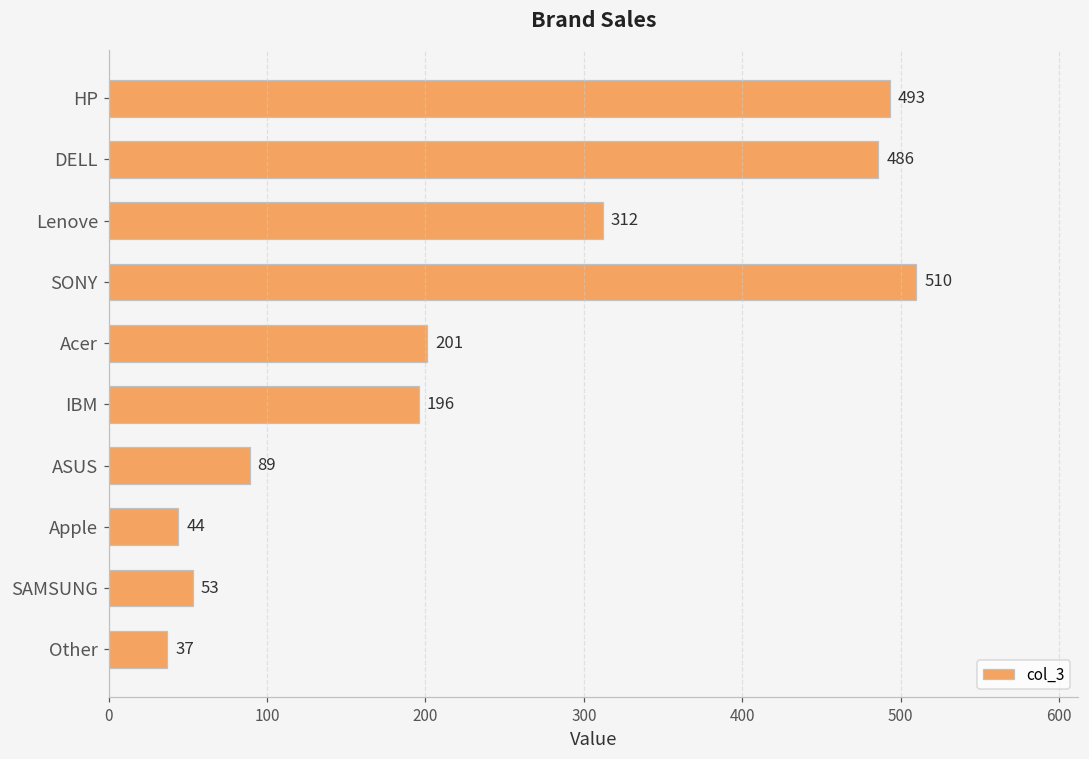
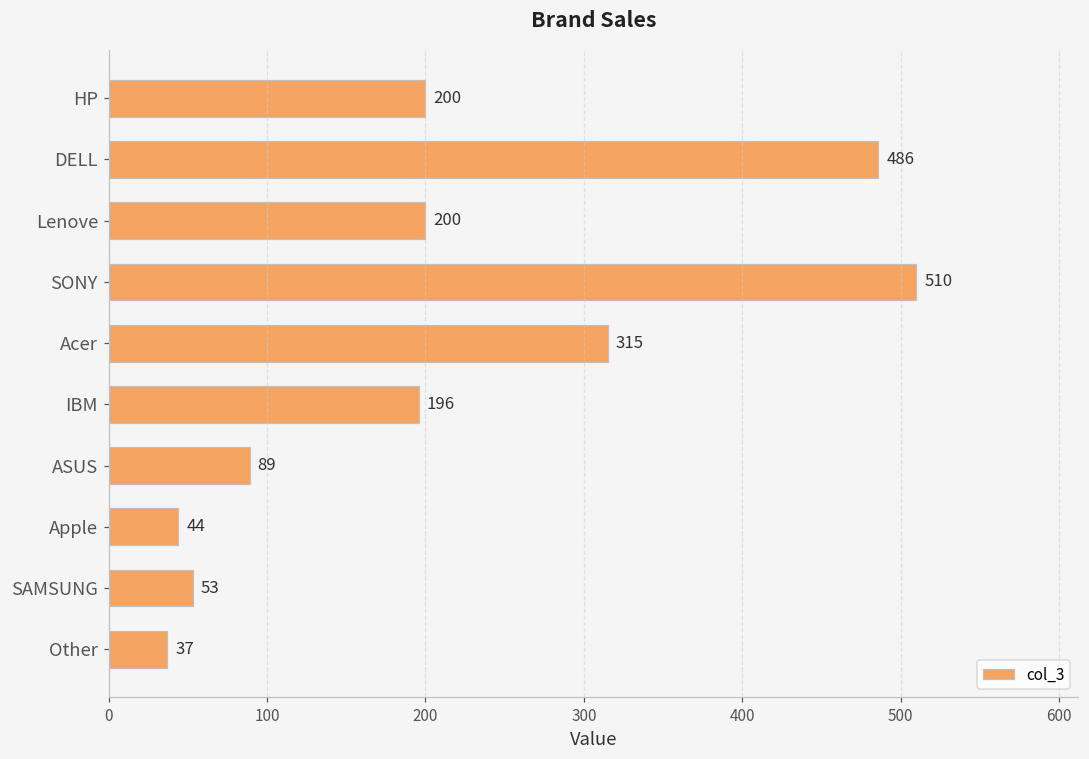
  {
-   "HP": 493,
+   "HP": 200,
    "DELL": 486,
-   "Lenove": 312,
+   "Lenove": 200,
    "SONY": 510,
-   "Acer": 201,
+   "Acer": 315,
    "IBM": 196,
    "ASUS": 89,
    "Apple": 44,
    "SAMSUNG": 53,
    "Other": 37
  }
